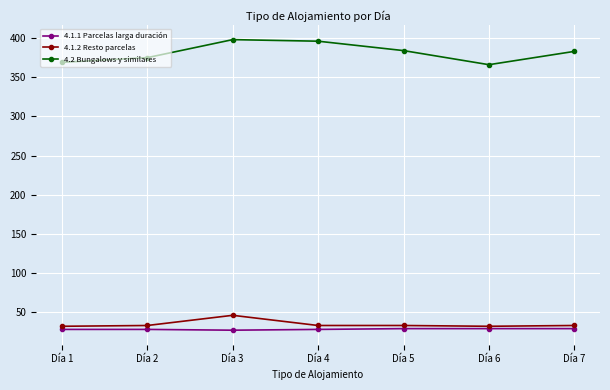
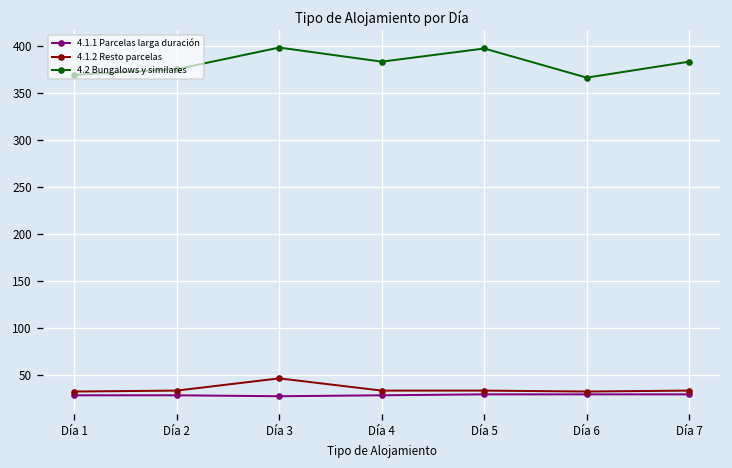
  {
    "4.1.1 Parcelas larga duración": {
      "Día 1": 30,
      "Día 2": 30,
      "Día 3": 30,
      "Día 4": 30,
      "Día 5": 30,
      "Día 7": 30
    },
    "4.1.2 Resto parcelas": {
      "Día 1": 30,
      "Día 2": 30,
      "Día 3": 50,
      "Día 4": 30,
      "Día 5": 30,
      "Día 7": 30
    },
    "4.2 Bungalows y similares": {
      "Día 3": 400,
-     "Día 4": 400,
-     "Día 5": 380,
+     "Día 4": 380,
+     "Día 5": 400,
      "Día 6": 370,
      "Día 7": 380
    }
  }
